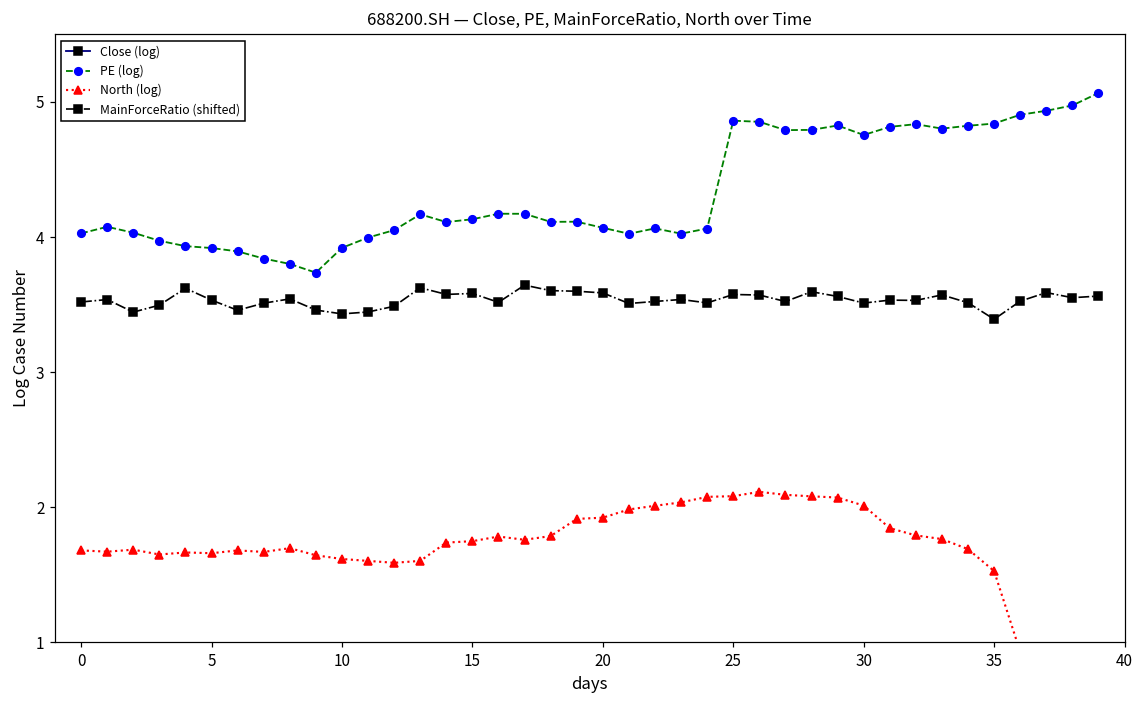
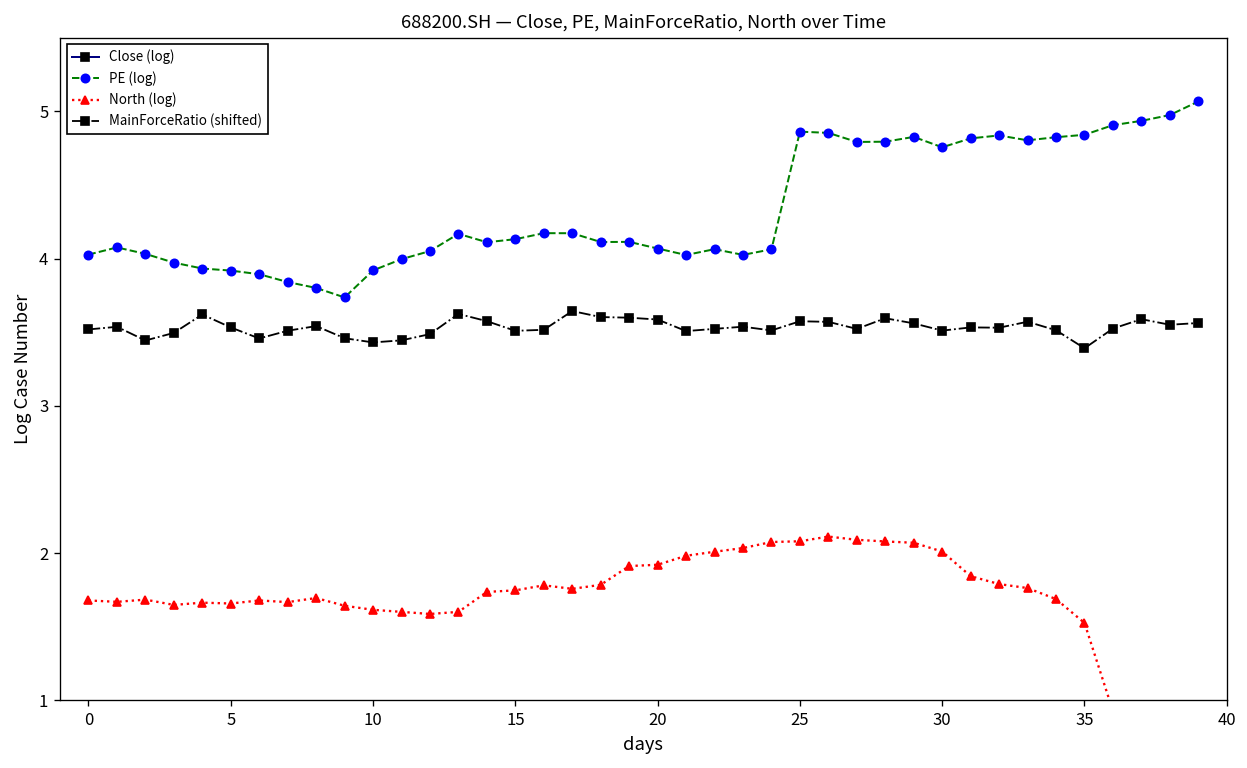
  {
    "PE (log)": {
      "0": 4.03,
      "5": 3.92,
      "10": 3.92,
      "15": 4.13,
      "20": 4.07,
      "25": 4.86,
      "30": 4.76,
      "35": 4.84
    },
    "North (log)": {
      "0": 1.68,
      "5": 1.66,
      "10": 1.62,
      "15": 1.75,
      "20": 1.92,
      "25": 2.08,
      "30": 2.01,
      "35": 1.53
    },
    "MainForceRatio (shifted)": {
      "0": 3.52,
      "5": 3.53,
      "10": 3.43,
-     "15": 3.58,
+     "15": 3.51,
      "20": 3.59,
      "25": 3.57,
      "30": 3.51,
      "35": 3.39
    }
  }
